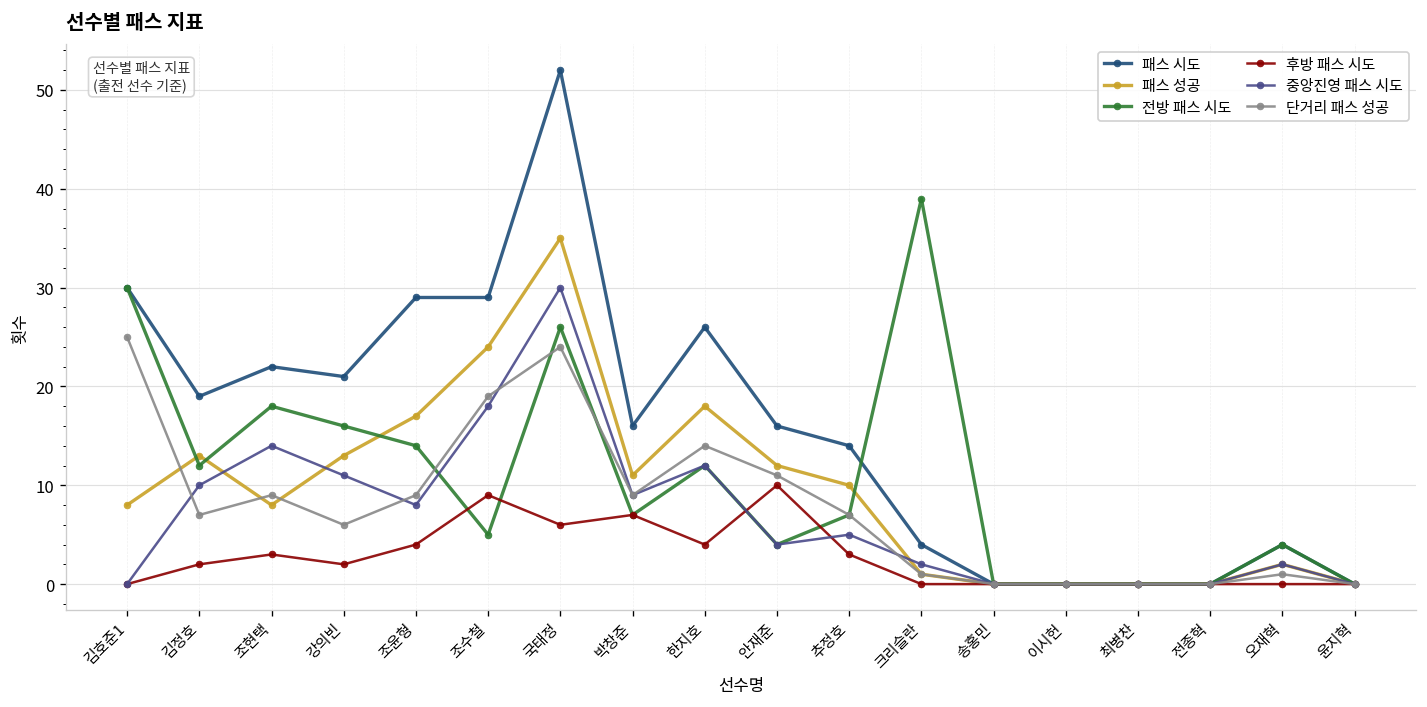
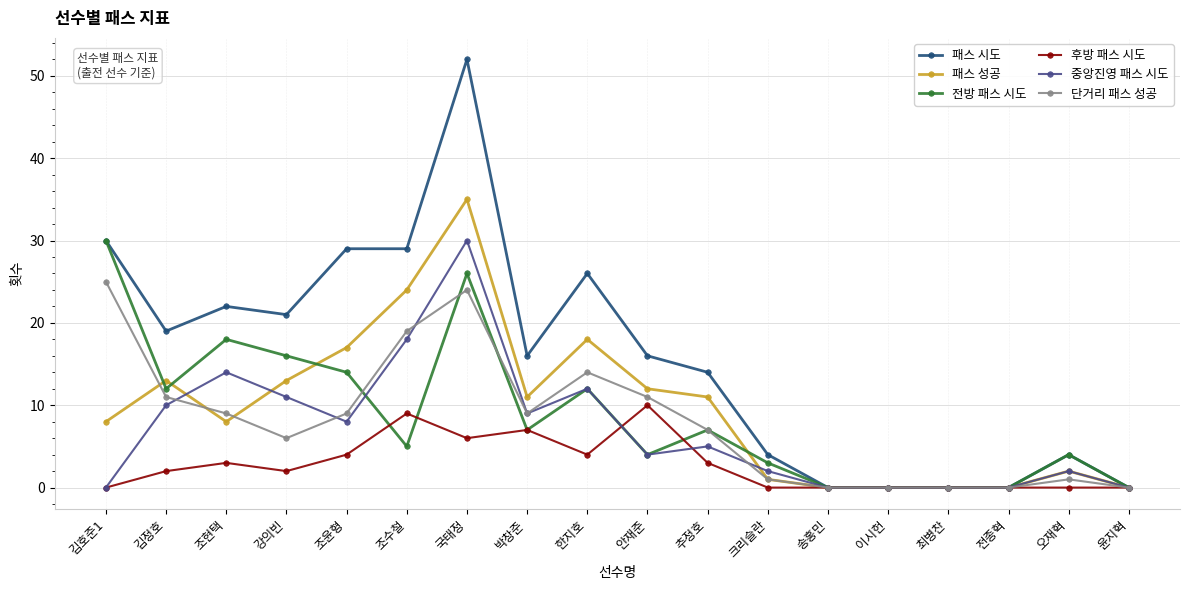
  {
    "패스 성공": {
      "김호준1": 8,
      "김정호": 13,
      "조현택": 8,
      "강의빈": 13,
      "조윤형": 17,
      "조수철": 24,
      "국태정": 35,
      "박창준": 11,
      "한지호": 18,
      "안재준": 12,
-     "추정호": 10
+     "추정호": 11
    },
    "전방 패스 시도": {
      "김정호": 12,
      "조현택": 18,
      "강의빈": 16,
      "조윤형": 14,
      "조수철": 5,
      "국태정": 26,
-     "크리슬란": 39
+     "크리슬란": 3
    },
    "후방 패스 시도": {
      "김정호": 2,
      "조현택": 3,
      "강의빈": 2,
      "조윤형": 4,
      "조수철": 9,
      "국태정": 6,
      "한지호": 4,
      "안재준": 10,
      "추정호": 3,
      "크리슬란": 0,
      "오재혁": 0
    },
    "단거리 패스 성공": {
      "김호준1": 25,
-     "김정호": 7,
+     "김정호": 11,
      "조현택": 9,
      "강의빈": 6,
      "조윤형": 9,
      "조수철": 19,
      "국태정": 24,
      "한지호": 14,
      "안재준": 11,
      "오재혁": 1
    }
  }
